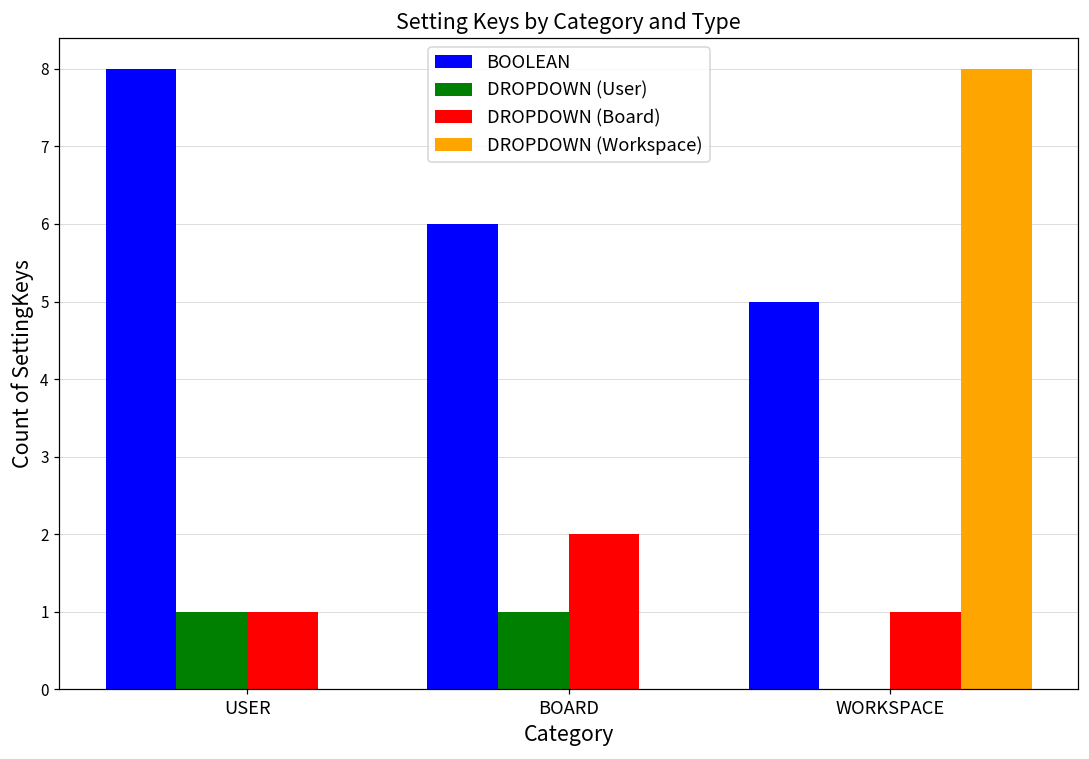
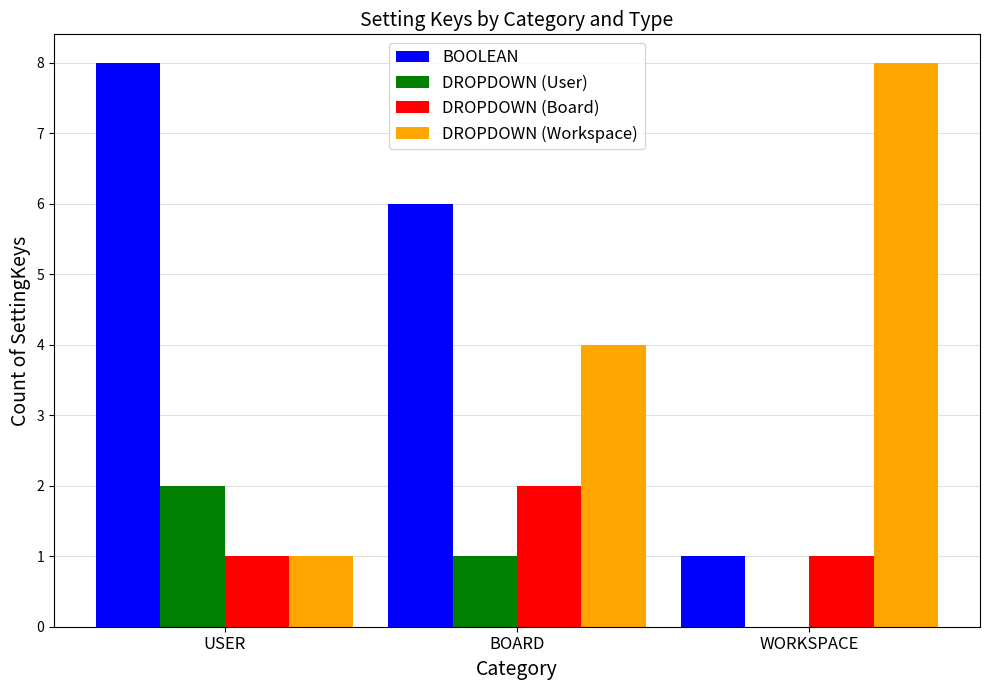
  {
    "BOOLEAN": {
      "USER": 8,
      "BOARD": 6,
-     "WORKSPACE": 5
+     "WORKSPACE": 1
    },
    "DROPDOWN (User)": {
-     "USER": 1,
+     "USER": 2,
      "BOARD": 1,
      "WORKSPACE": 0
    },
    "DROPDOWN (Board)": {
      "USER": 1,
      "BOARD": 2,
      "WORKSPACE": 1
    },
    "DROPDOWN (Workspace)": {
-     "USER": 0,
-     "BOARD": 0,
+     "USER": 1,
+     "BOARD": 4,
      "WORKSPACE": 8
    }
  }
